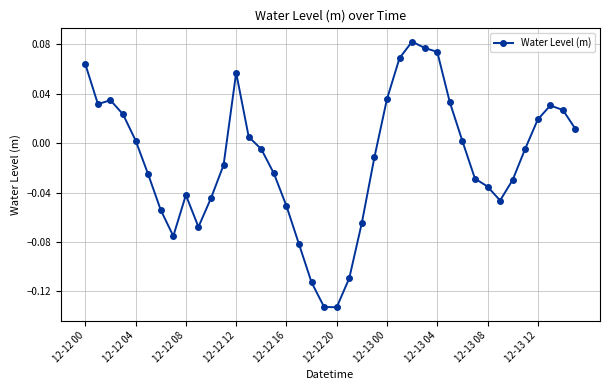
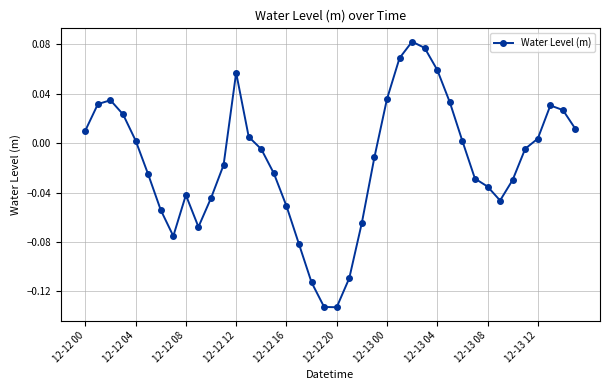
  {
-   "12-12 00": 0.064,
+   "12-12 00": 0.010,
    "12-12 04": 0.002,
    "12-12 08": -0.042,
    "12-12 12": 0.057,
    "12-12 16": -0.051,
    "12-12 20": -0.133,
    "12-13 00": 0.036,
-   "12-13 04": 0.074,
+   "12-13 04": 0.059,
    "12-13 08": -0.035,
-   "12-13 12": 0.019
+   "12-13 12": 0.004
  }
